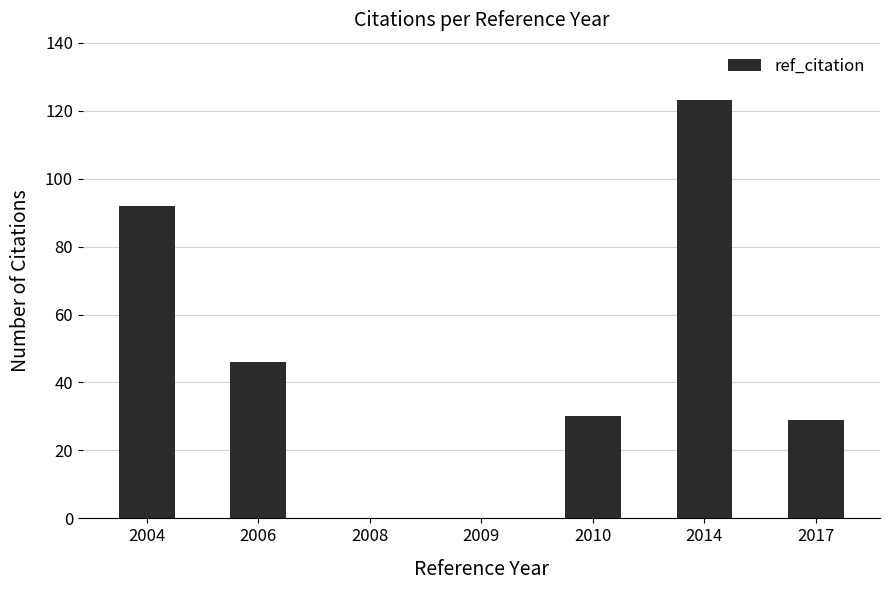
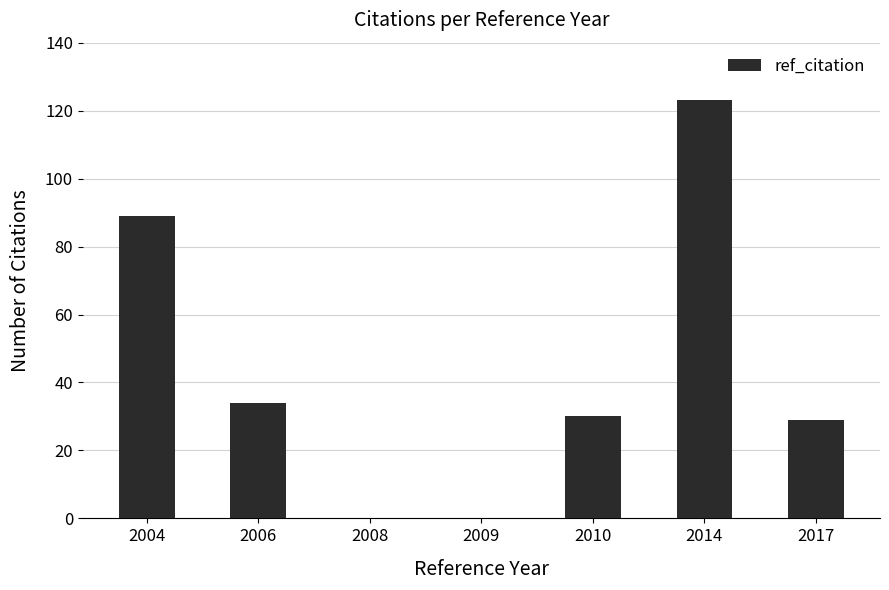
  {
-   "2004": 92,
-   "2006": 46,
+   "2004": 89,
+   "2006": 34,
    "2008": 0,
    "2009": 0,
    "2010": 30,
    "2014": 123,
    "2017": 29
  }
